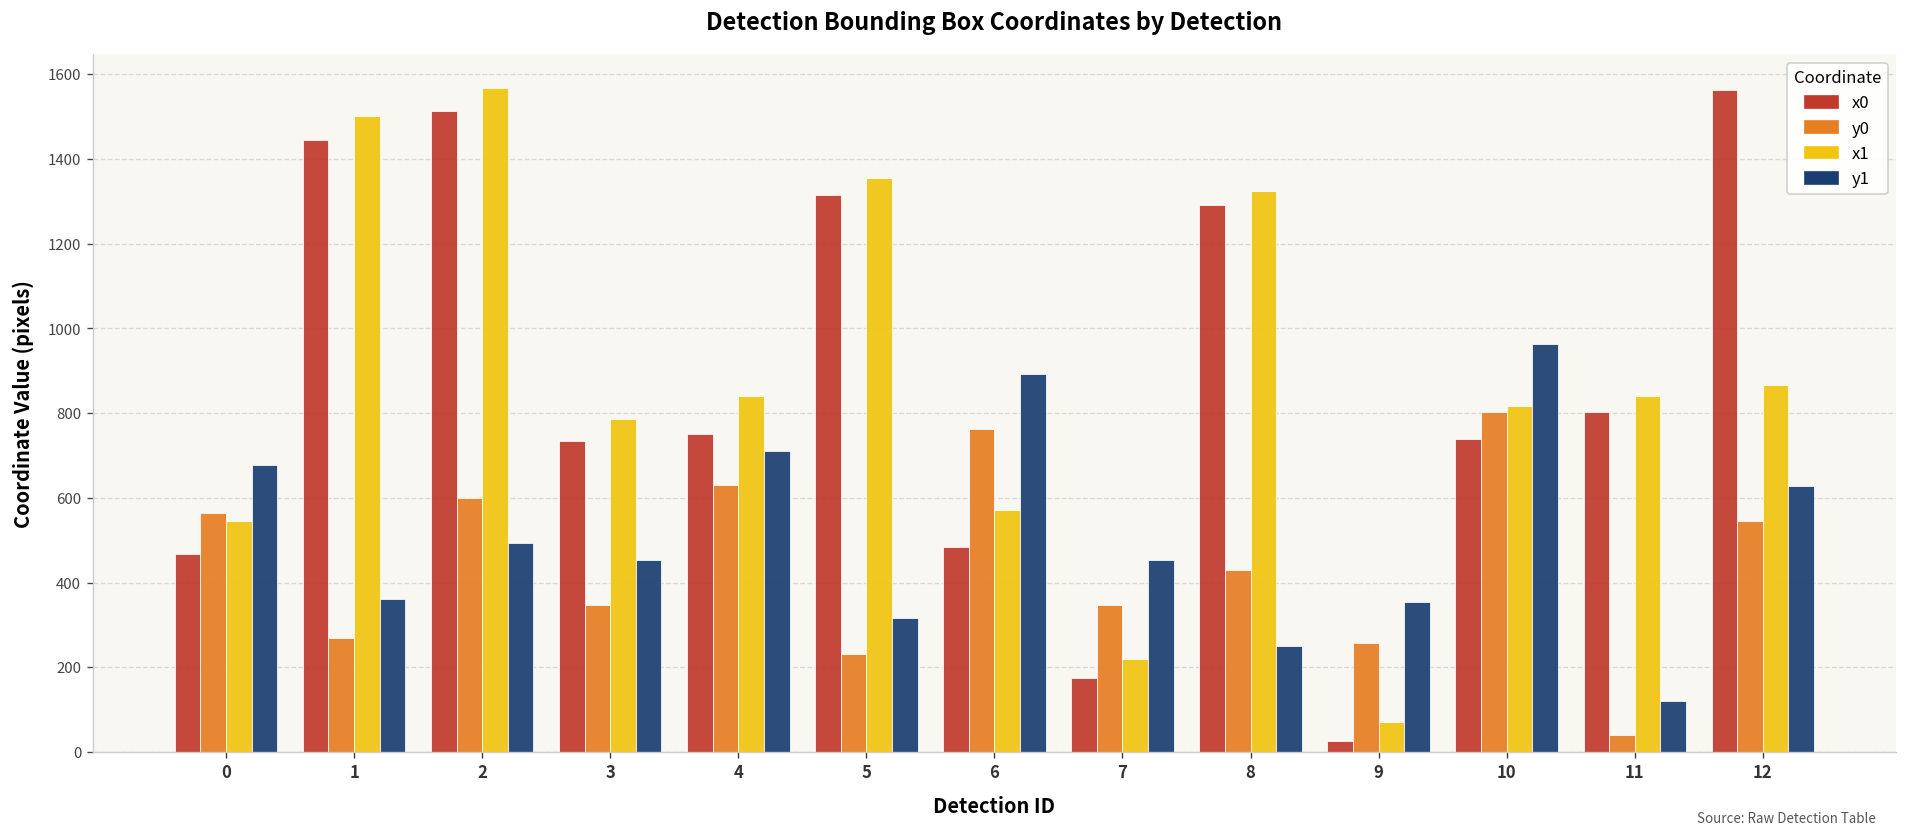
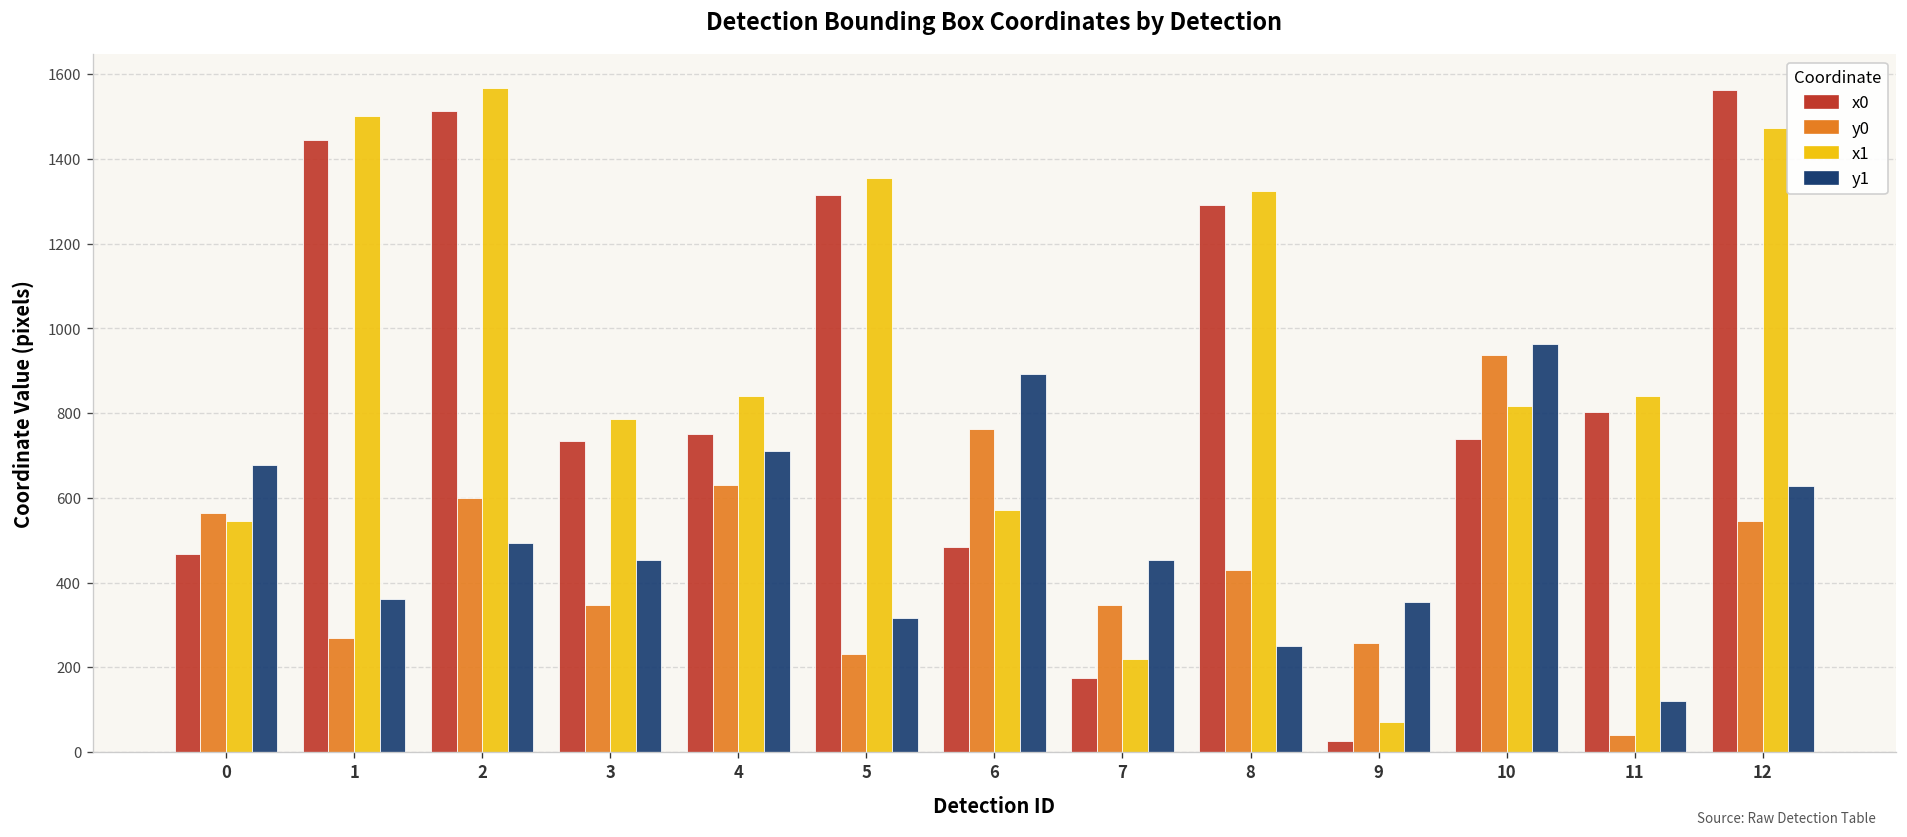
  {
    "x0": {
      "0": 470,
      "1": 1450,
      "2": 1510,
      "3": 730,
      "4": 750,
      "5": 1320,
      "6": 480,
      "7": 170,
      "8": 1290,
      "9": 30,
      "10": 740,
      "11": 800,
      "12": 1560
    },
    "y0": {
      "0": 560,
      "1": 270,
      "2": 600,
      "3": 350,
      "4": 630,
      "5": 230,
      "6": 760,
      "7": 350,
      "8": 430,
      "9": 260,
-     "10": 800,
+     "10": 940,
      "11": 40,
      "12": 540
    },
    "x1": {
      "0": 550,
      "1": 1500,
      "2": 1570,
      "3": 790,
      "4": 840,
      "5": 1360,
      "6": 570,
      "7": 220,
      "8": 1320,
      "9": 70,
      "10": 820,
      "11": 840,
-     "12": 870
+     "12": 1470
    },
    "y1": {
      "0": 680,
      "1": 360,
      "2": 490,
      "3": 450,
      "4": 710,
      "5": 320,
      "6": 890,
      "7": 450,
      "8": 250,
      "9": 350,
      "10": 960,
      "11": 120,
      "12": 630
    }
  }
